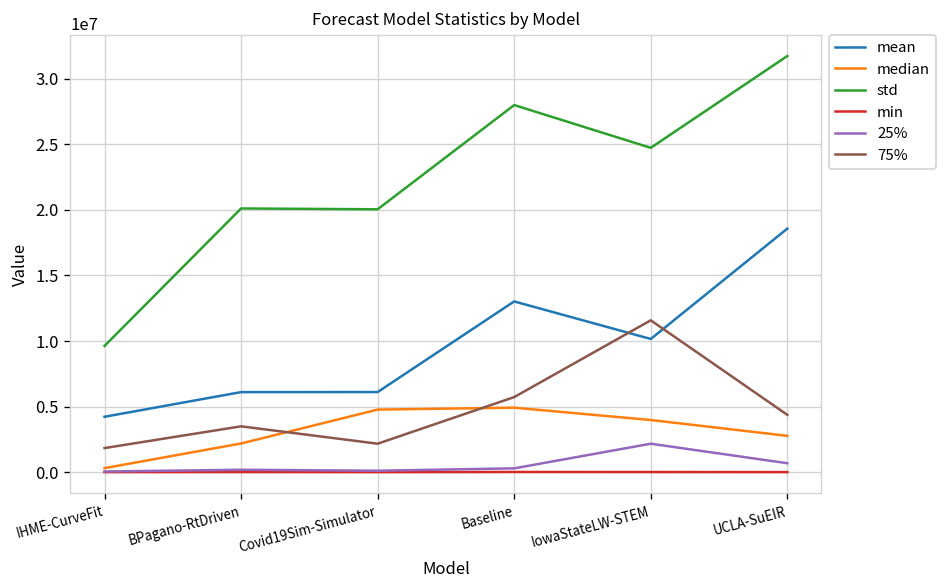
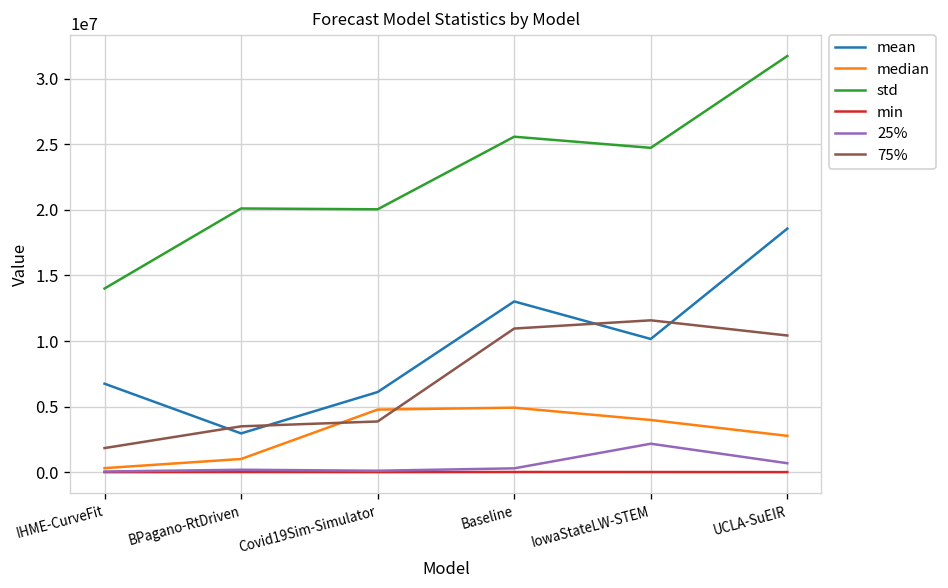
  {
    "mean": {
-     "IHME-CurveFit": 4200000,
-     "BPagano-RtDriven": 6100000,
+     "IHME-CurveFit": 6700000,
+     "BPagano-RtDriven": 3000000,
      "Covid19Sim-Simulator": 6100000,
      "Baseline": 13000000,
      "IowaStateLW-STEM": 10200000,
      "UCLA-SuEIR": 18600000
    },
    "median": {
      "IHME-CurveFit": 300000,
-     "BPagano-RtDriven": 2200000,
+     "BPagano-RtDriven": 1000000,
      "Covid19Sim-Simulator": 4800000,
      "Baseline": 4900000,
      "IowaStateLW-STEM": 4000000,
      "UCLA-SuEIR": 2800000
    },
    "std": {
-     "IHME-CurveFit": 9600000,
+     "IHME-CurveFit": 14000000,
      "BPagano-RtDriven": 20100000,
      "Covid19Sim-Simulator": 20000000,
-     "Baseline": 28000000,
+     "Baseline": 25600000,
      "IowaStateLW-STEM": 24700000,
      "UCLA-SuEIR": 31700000
    },
    "min": {
      "Baseline": 0,
      "IowaStateLW-STEM": 0,
      "UCLA-SuEIR": 0
    },
    "25%": {
      "Baseline": 300000,
      "IowaStateLW-STEM": 2200000,
      "UCLA-SuEIR": 700000
    },
    "75%": {
      "IHME-CurveFit": 1800000,
      "BPagano-RtDriven": 3500000,
-     "Covid19Sim-Simulator": 2200000,
-     "Baseline": 5700000,
+     "Covid19Sim-Simulator": 3900000,
+     "Baseline": 11000000,
      "IowaStateLW-STEM": 11600000,
-     "UCLA-SuEIR": 4400000
+     "UCLA-SuEIR": 10400000
    }
  }
